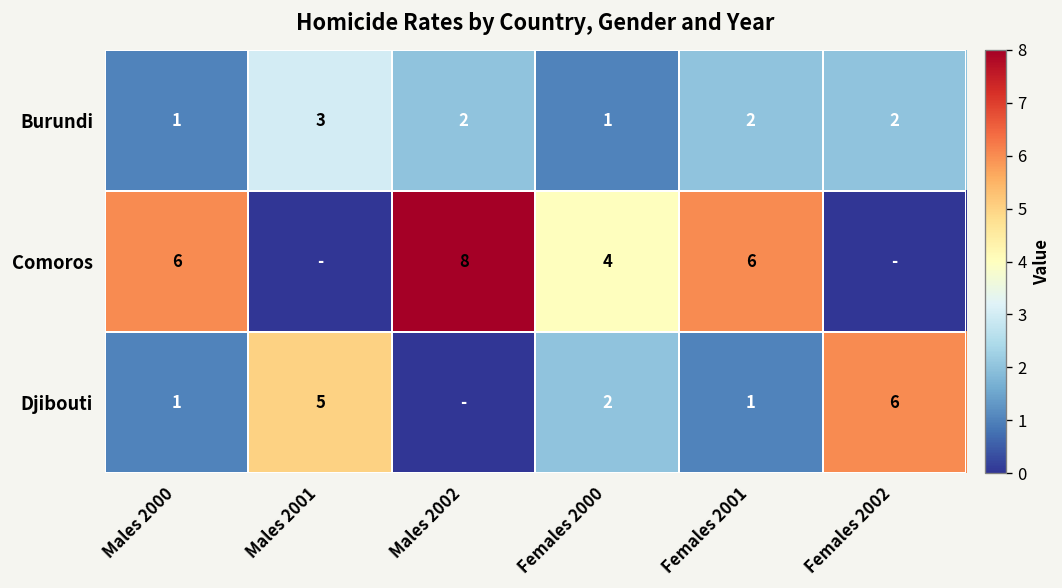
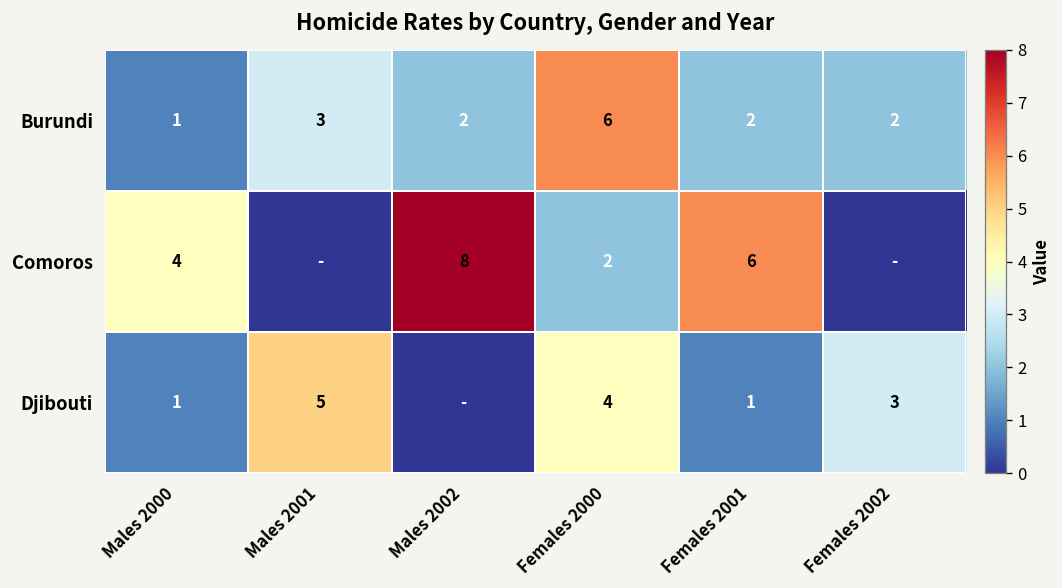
  {
    "Burundi": {
      "Males 2000": 1,
      "Males 2001": 3,
      "Males 2002": 2,
-     "Females 2000": 1,
+     "Females 2000": 6,
      "Females 2001": 2,
      "Females 2002": 2
    },
    "Comoros": {
-     "Males 2000": 6,
+     "Males 2000": 4,
      "Males 2002": 8,
-     "Females 2000": 4,
+     "Females 2000": 2,
      "Females 2001": 6
    },
    "Djibouti": {
      "Males 2000": 1,
      "Males 2001": 5,
-     "Females 2000": 2,
+     "Females 2000": 4,
      "Females 2001": 1,
-     "Females 2002": 6
+     "Females 2002": 3
    }
  }
